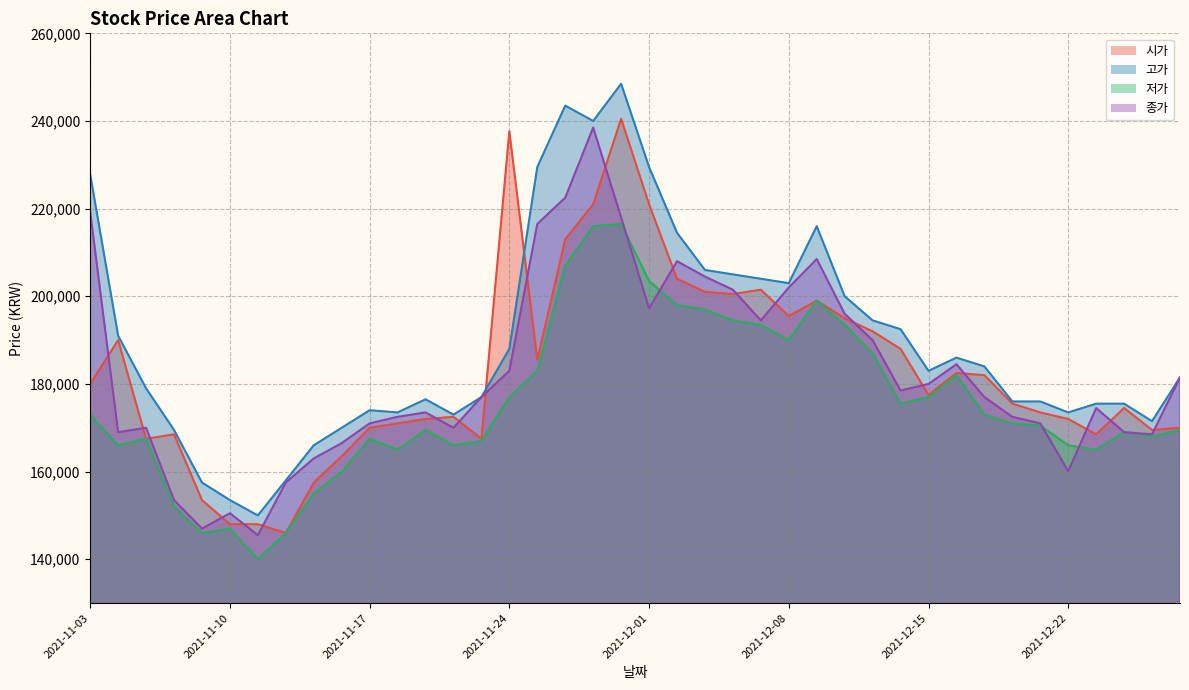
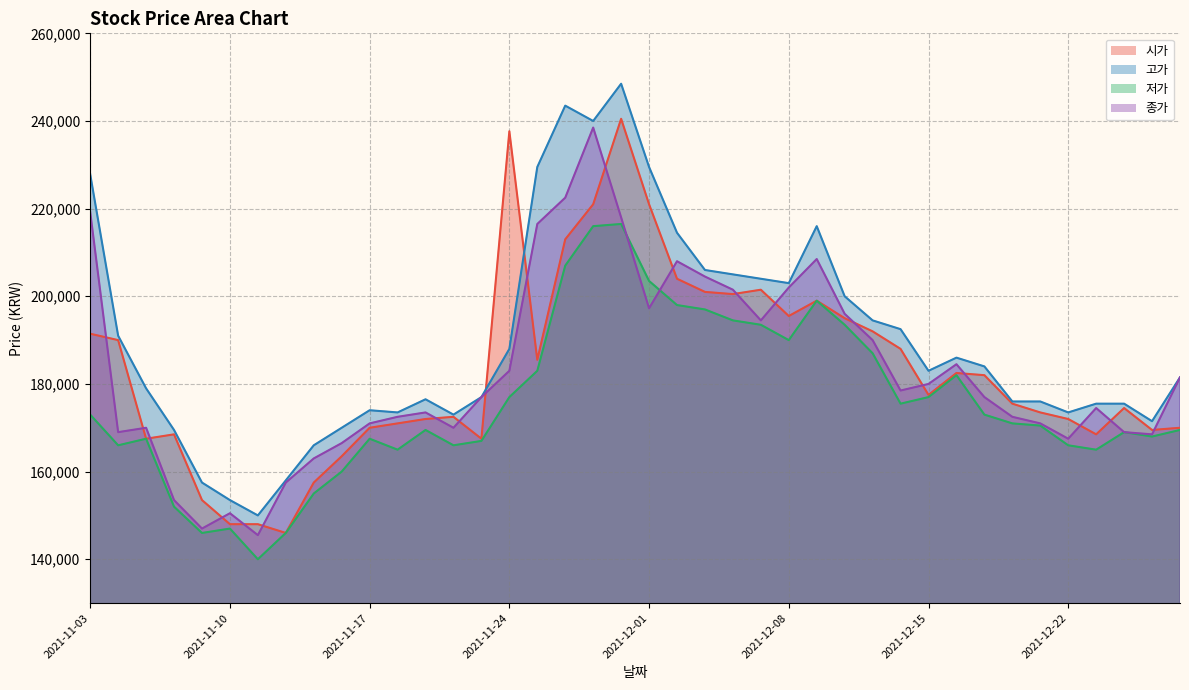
  {
    "시가": {
-     "2021-11-03": "180,000",
+     "2021-11-03": "191,000",
      "2021-11-10": "148,000",
      "2021-11-17": "170,000",
      "2021-11-24": "238,000",
      "2021-12-01": "221,000",
      "2021-12-08": "196,000",
      "2021-12-22": "172,000"
    },
    "고가": {
      "2021-11-03": "228,000",
      "2021-11-10": "154,000",
      "2021-11-17": "174,000",
      "2021-11-24": "188,000",
      "2021-12-01": "230,000",
      "2021-12-08": "203,000",
      "2021-12-15": "183,000",
      "2021-12-22": "174,000"
    },
    "저가": {
      "2021-11-03": "173,000",
      "2021-11-10": "147,000",
      "2021-11-17": "168,000",
      "2021-11-24": "177,000",
      "2021-12-01": "204,000",
      "2021-12-08": "190,000",
      "2021-12-22": "166,000"
    },
    "종가": {
      "2021-11-03": "219,000",
      "2021-11-10": "151,000",
      "2021-11-17": "171,000",
      "2021-11-24": "183,000",
      "2021-12-01": "197,000",
      "2021-12-08": "202,000",
      "2021-12-15": "180,000",
-     "2021-12-22": "160,000"
+     "2021-12-22": "168,000"
    }
  }
